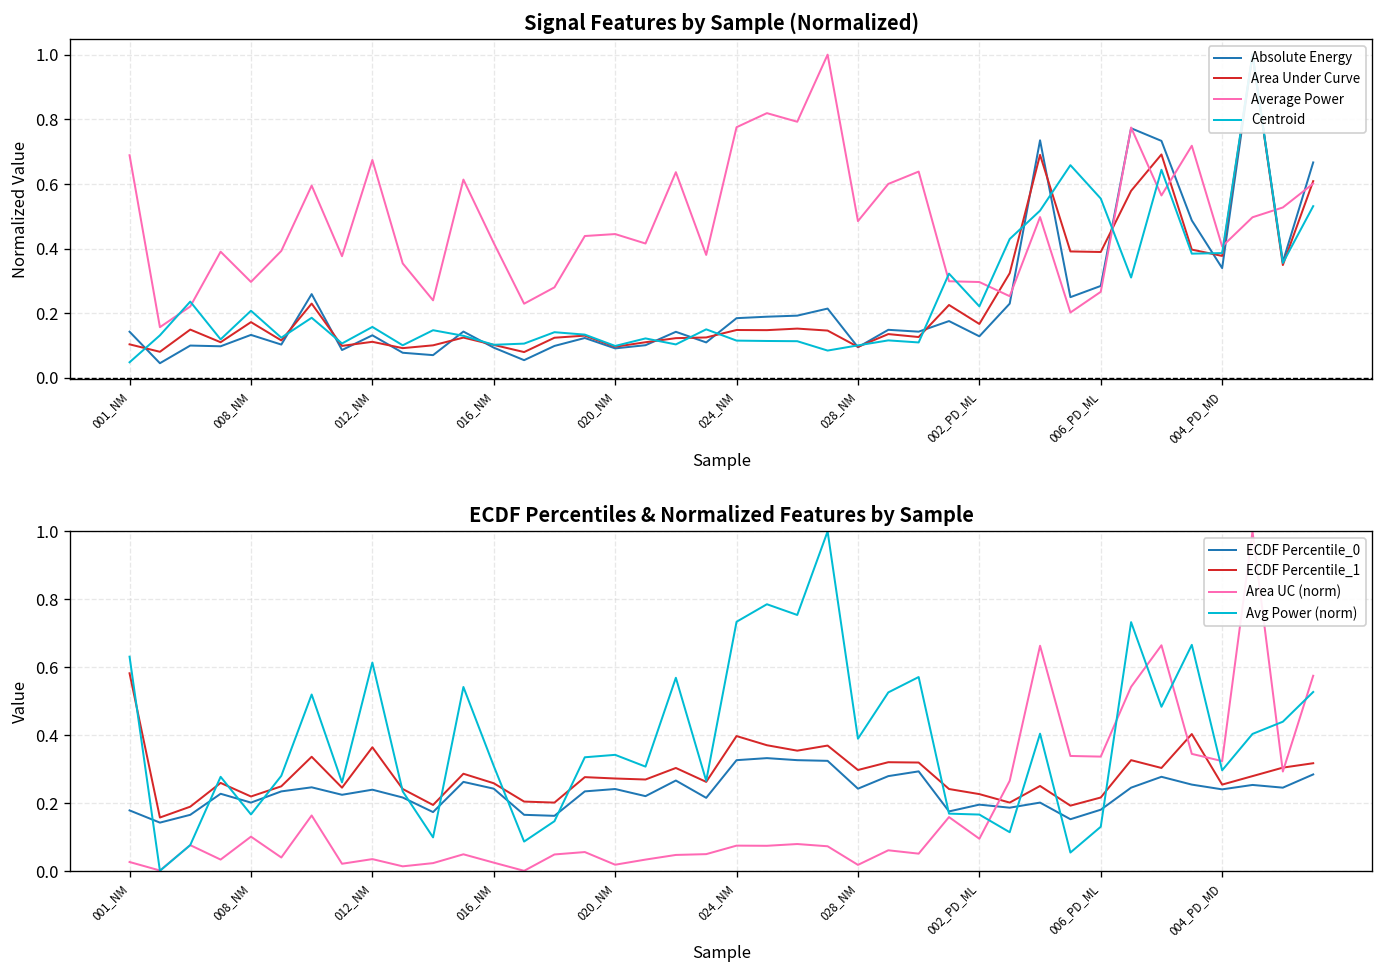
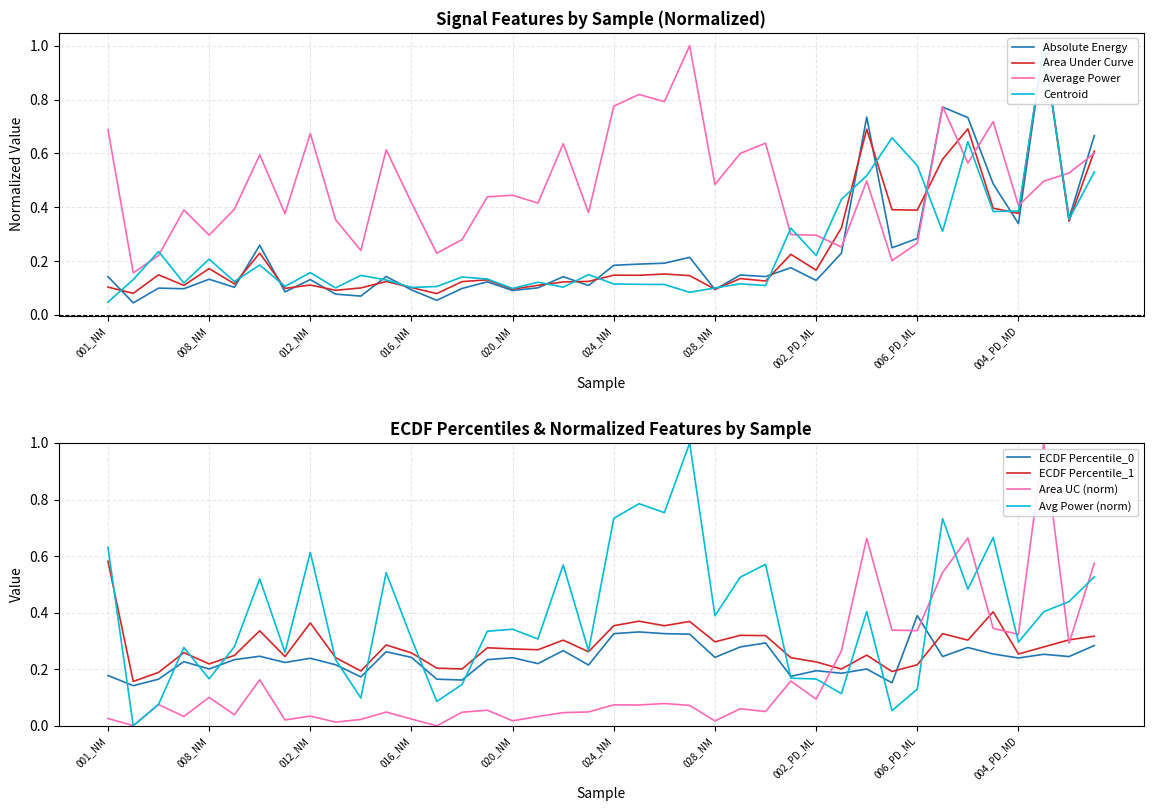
  {
    "Signal Features by Sample (Normalized)": {
      "Absolute Energy": {
        "001_NM": 0.14,
        "008_NM": 0.13,
        "012_NM": 0.13,
        "024_NM": 0.18,
        "002_PD_ML": 0.13,
        "006_PD_ML": 0.28,
        "004_PD_MD": 0.34
      },
      "Area Under Curve": {
        "001_NM": 0.10,
        "008_NM": 0.17,
        "012_NM": 0.11,
        "024_NM": 0.15,
        "002_PD_ML": 0.17,
        "006_PD_ML": 0.39
      },
      "Average Power": {
        "001_NM": 0.69,
        "008_NM": 0.30,
        "012_NM": 0.67,
        "016_NM": 0.42,
        "020_NM": 0.44,
        "024_NM": 0.78,
        "028_NM": 0.48,
        "002_PD_ML": 0.30,
        "006_PD_ML": 0.27,
        "004_PD_MD": 0.41
      },
      "Centroid": {
        "001_NM": 0.05,
        "008_NM": 0.21,
        "012_NM": 0.16,
        "024_NM": 0.12,
        "002_PD_ML": 0.22,
        "006_PD_ML": 0.55
      }
    },
    "ECDF Percentiles & Normalized Features by Sample": {
      "ECDF Percentile_0": {
        "001_NM": 0.18,
        "008_NM": 0.20,
        "012_NM": 0.24,
        "016_NM": 0.24,
        "020_NM": 0.24,
        "024_NM": 0.33,
        "028_NM": 0.24,
        "002_PD_ML": 0.20,
-       "006_PD_ML": 0.18,
+       "006_PD_ML": 0.39,
        "004_PD_MD": 0.24
      },
      "ECDF Percentile_1": {
        "001_NM": 0.58,
        "008_NM": 0.22,
        "012_NM": 0.36,
        "016_NM": 0.26,
        "020_NM": 0.27,
-       "024_NM": 0.40,
+       "024_NM": 0.35,
        "028_NM": 0.30,
        "002_PD_ML": 0.23,
        "006_PD_ML": 0.22,
        "004_PD_MD": 0.25
      },
      "Area UC (norm)": {
        "001_NM": 0.03,
        "008_NM": 0.10,
        "012_NM": 0.03,
        "016_NM": 0.02,
        "020_NM": 0.02,
        "024_NM": 0.07,
        "028_NM": 0.02,
        "002_PD_ML": 0.09,
        "006_PD_ML": 0.34,
        "004_PD_MD": 0.32
      },
      "Avg Power (norm)": {
        "001_NM": 0.63,
        "008_NM": 0.17,
        "012_NM": 0.61,
        "016_NM": 0.31,
        "020_NM": 0.34,
        "024_NM": 0.73,
        "028_NM": 0.39,
        "002_PD_ML": 0.17,
        "006_PD_ML": 0.13,
        "004_PD_MD": 0.30
      }
    }
  }
